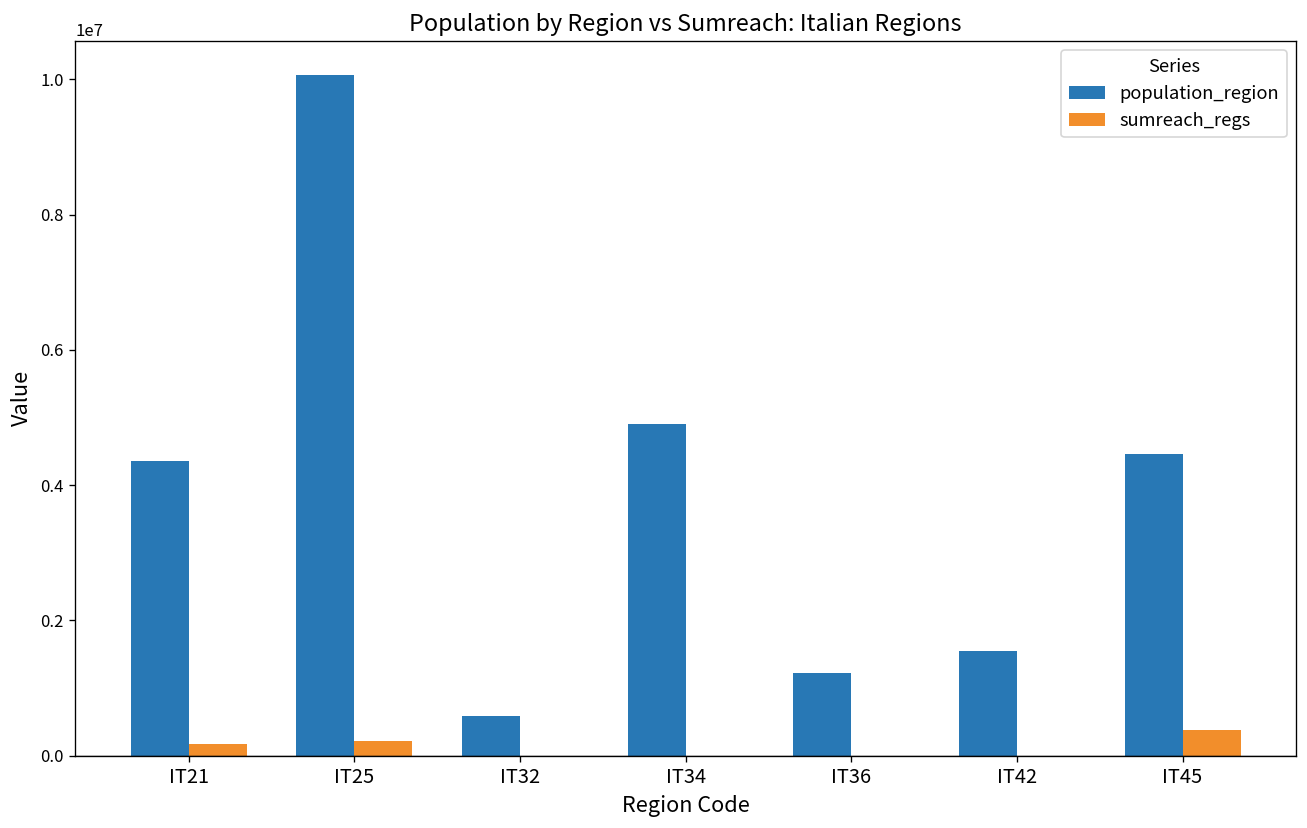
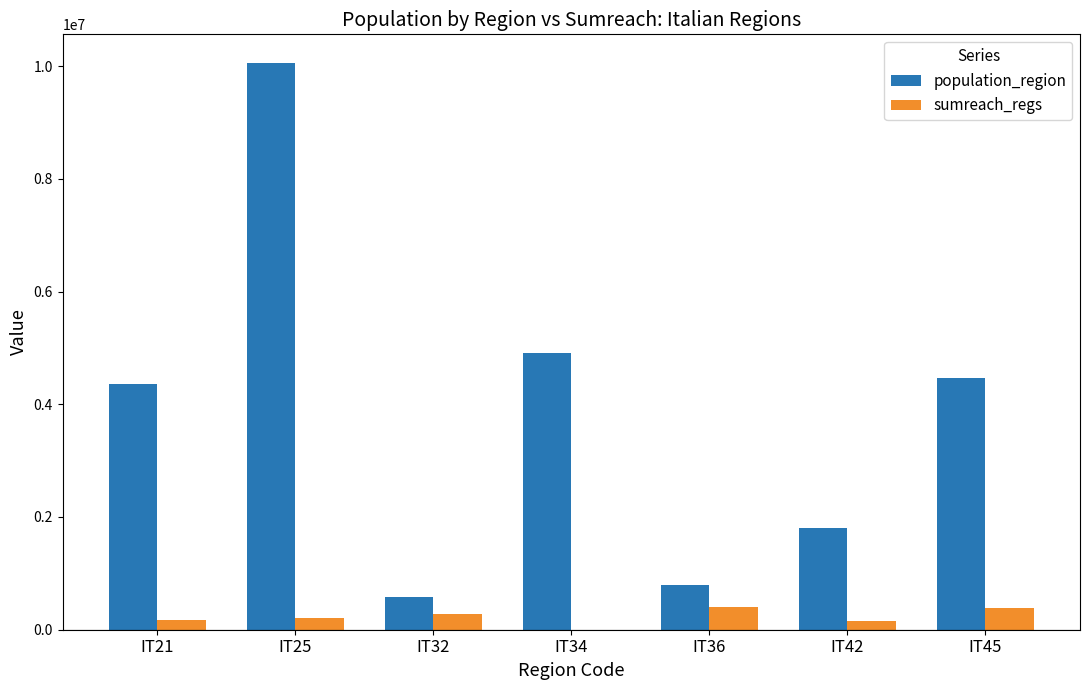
  {
    "population_region": {
      "IT21": 4400000,
      "IT25": 10100000,
      "IT32": 600000,
      "IT34": 4900000,
-     "IT36": 1200000,
-     "IT42": 1600000,
+     "IT36": 800000,
+     "IT42": 1800000,
      "IT45": 4500000
    },
    "sumreach_regs": {
      "IT21": 200000,
      "IT25": 200000,
-     "IT32": 0,
-     "IT36": 0,
-     "IT42": 0,
+     "IT32": 300000,
+     "IT36": 400000,
+     "IT42": 100000,
      "IT45": 400000
    }
  }
